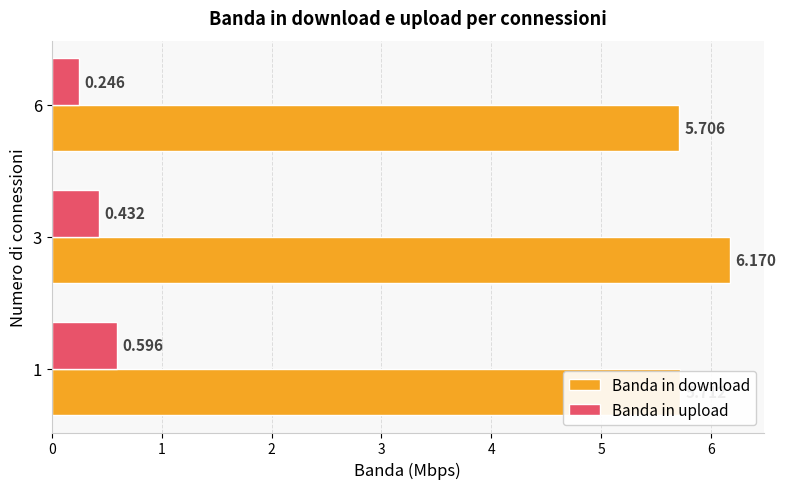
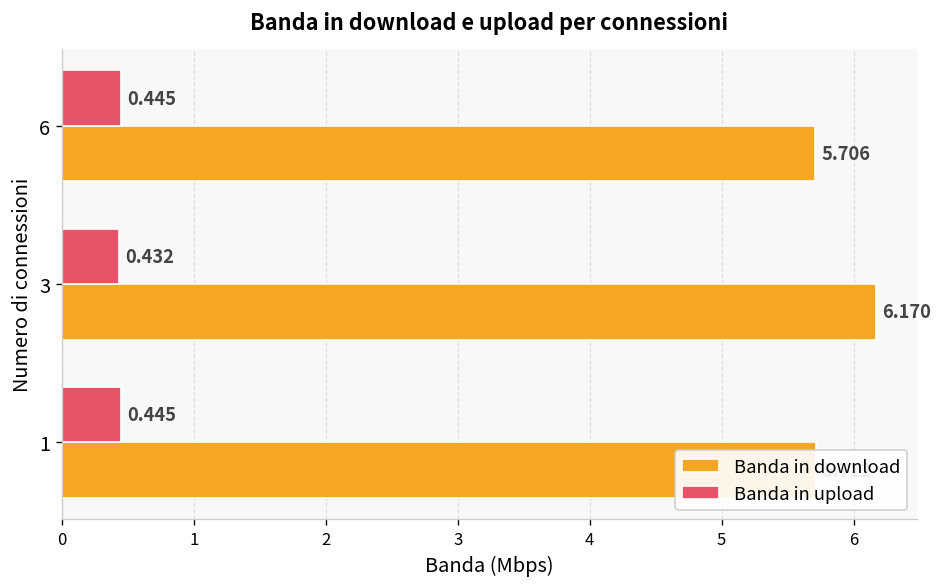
  {
    "Banda in download": {
      "6": 5.706,
      "3": 6.170
    },
    "Banda in upload": {
-     "6": 0.246,
+     "6": 0.445,
      "3": 0.432,
-     "1": 0.596
+     "1": 0.445
    }
  }
